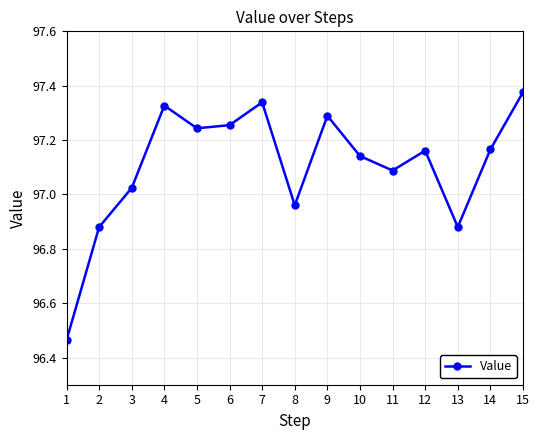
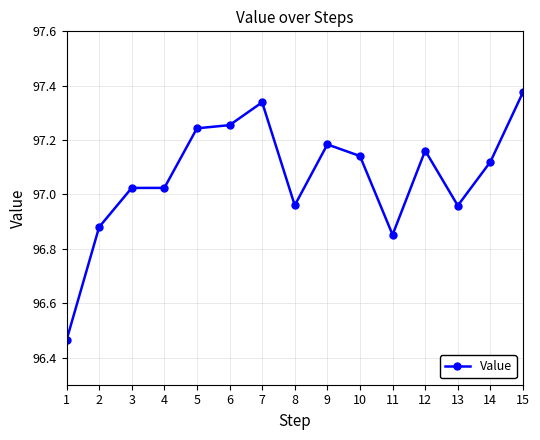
  {
    "1": 96.46,
    "2": 96.88,
    "3": 97.02,
-   "4": 97.33,
+   "4": 97.02,
    "5": 97.24,
    "6": 97.25,
    "7": 97.34,
    "8": 96.96,
-   "9": 97.29,
+   "9": 97.18,
    "10": 97.14,
-   "11": 97.09,
+   "11": 96.85,
    "12": 97.16,
-   "13": 96.88,
-   "14": 97.17,
+   "13": 96.96,
+   "14": 97.12,
    "15": 97.38
  }
